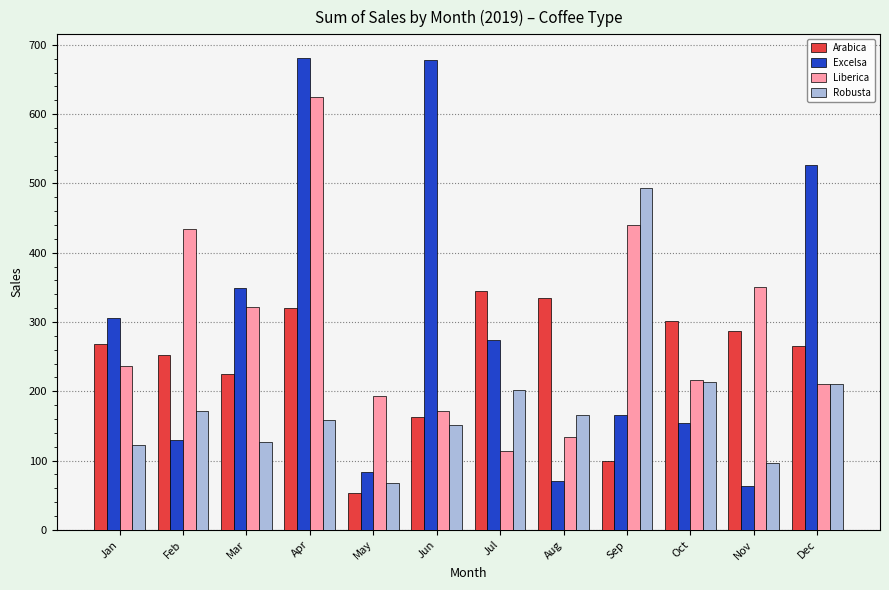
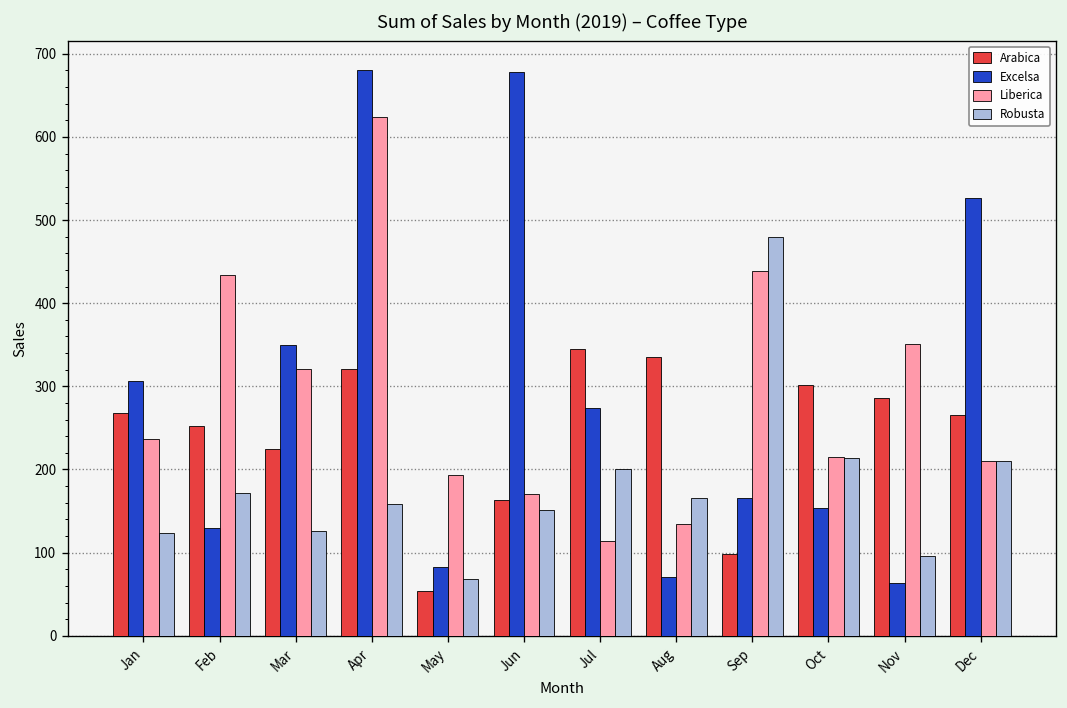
  {
    "Arabica": {
      "Jan": 270,
      "Feb": 250,
      "Mar": 220,
      "Apr": 320,
      "May": 50,
      "Jun": 160,
      "Jul": 350,
      "Aug": 330,
      "Sep": 100,
      "Oct": 300,
      "Nov": 290,
      "Dec": 270
    },
    "Excelsa": {
      "Jan": 310,
      "Feb": 130,
      "Mar": 350,
      "Apr": 680,
      "May": 80,
      "Jun": 680,
      "Jul": 270,
      "Aug": 70,
      "Sep": 170,
      "Oct": 150,
      "Nov": 60,
      "Dec": 530
    },
    "Liberica": {
      "Jan": 240,
      "Feb": 430,
      "Mar": 320,
      "Apr": 620,
      "May": 190,
      "Jun": 170,
      "Jul": 110,
      "Aug": 130,
      "Sep": 440,
      "Oct": 220,
      "Nov": 350,
      "Dec": 210
    },
    "Robusta": {
      "Jan": 120,
      "Feb": 170,
      "Mar": 130,
      "Apr": 160,
      "May": 70,
      "Jun": 150,
      "Jul": 200,
      "Aug": 170,
-     "Sep": 490,
+     "Sep": 480,
      "Oct": 210,
      "Nov": 100,
      "Dec": 210
    }
  }
